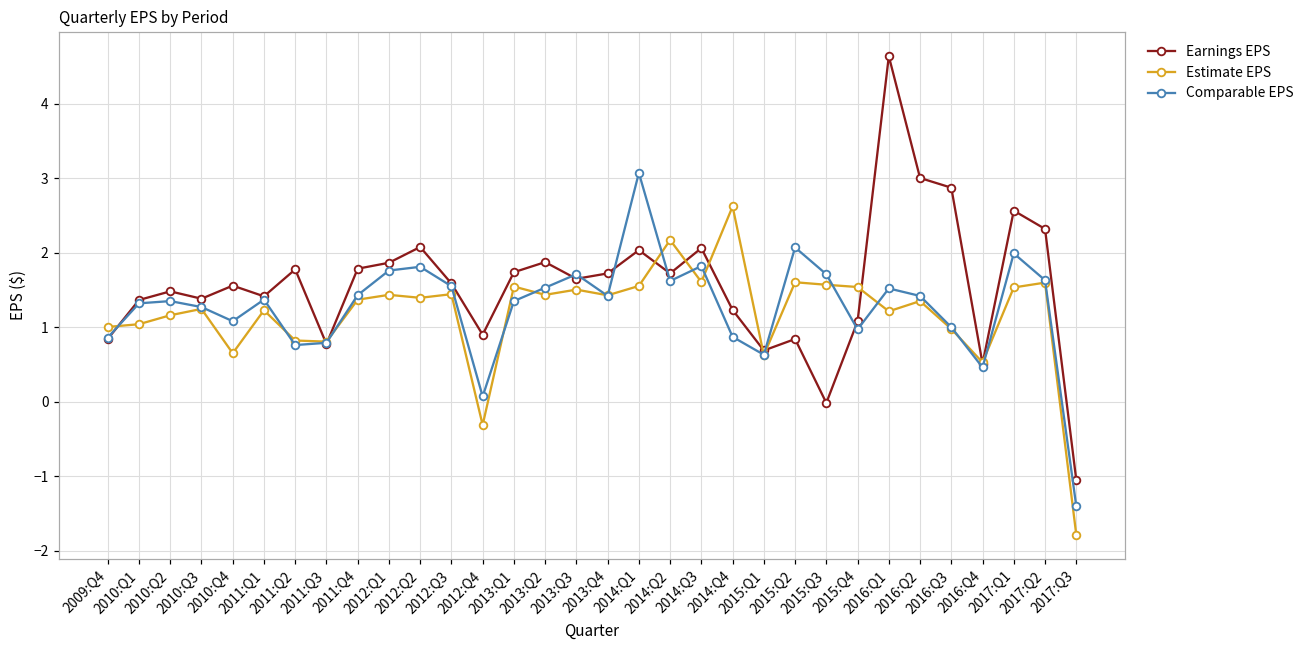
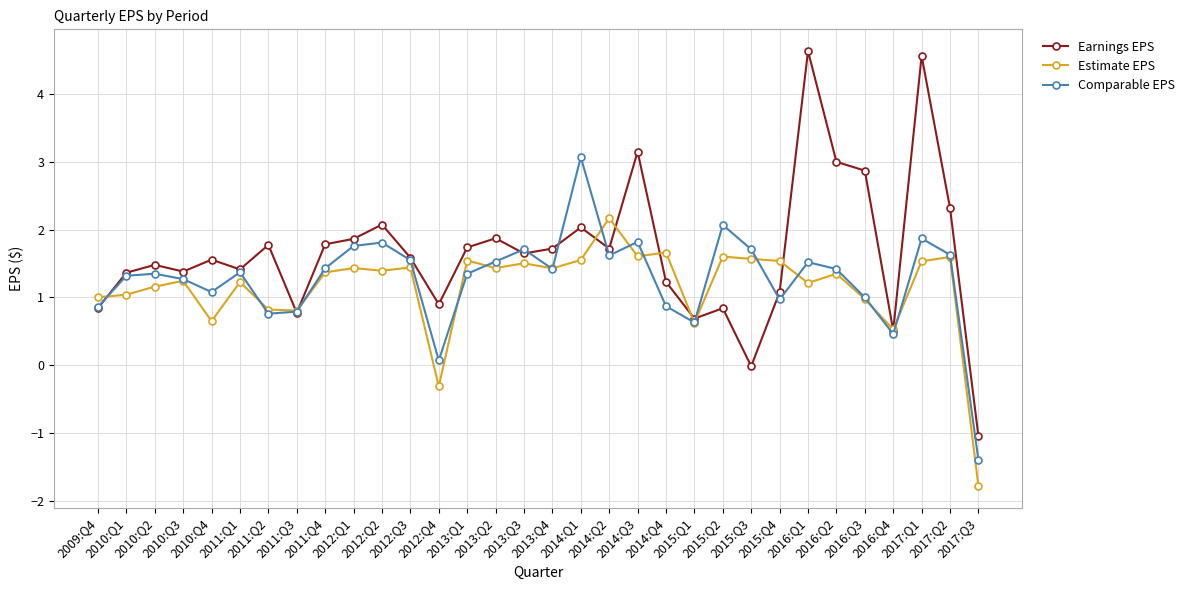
  {
    "Earnings EPS": {
      "2010:Q1": 1.4,
      "2010:Q2": 1.5,
      "2010:Q3": 1.4,
      "2010:Q4": 1.6,
      "2011:Q1": 1.4,
      "2011:Q2": 1.8,
      "2011:Q4": 1.8,
      "2012:Q1": 1.9,
      "2012:Q2": 2.1,
      "2012:Q4": 0.9,
      "2013:Q1": 1.7,
      "2013:Q2": 1.9,
      "2013:Q3": 1.6,
      "2013:Q4": 1.7,
      "2014:Q1": 2.0,
      "2014:Q2": 1.7,
-     "2014:Q3": 2.1,
+     "2014:Q3": 3.2,
      "2014:Q4": 1.2,
      "2015:Q1": 0.7,
      "2015:Q2": 0.8,
      "2015:Q3": 0.0,
      "2015:Q4": 1.1,
      "2016:Q1": 4.6,
      "2016:Q2": 3.0,
      "2016:Q3": 2.9,
-     "2017:Q1": 2.6,
+     "2017:Q1": 4.6,
      "2017:Q2": 2.3,
      "2017:Q3": -1.0
    },
    "Estimate EPS": {
      "2009:Q4": 1.0,
      "2010:Q1": 1.0,
      "2010:Q2": 1.2,
      "2010:Q4": 0.7,
      "2011:Q1": 1.2,
      "2011:Q2": 0.8,
      "2011:Q4": 1.4,
      "2012:Q1": 1.4,
      "2012:Q2": 1.4,
      "2012:Q3": 1.4,
      "2012:Q4": -0.3,
      "2013:Q1": 1.5,
      "2013:Q2": 1.4,
      "2013:Q3": 1.5,
      "2014:Q1": 1.6,
      "2014:Q2": 2.2,
      "2014:Q3": 1.6,
-     "2014:Q4": 2.6,
+     "2014:Q4": 1.7,
      "2015:Q2": 1.6,
      "2015:Q3": 1.6,
      "2015:Q4": 1.5,
      "2016:Q1": 1.2,
      "2016:Q2": 1.4,
      "2017:Q1": 1.5,
      "2017:Q3": -1.8
    },
    "Comparable EPS": {
      "2010:Q1": 1.3,
      "2010:Q2": 1.4,
      "2010:Q4": 1.1,
      "2011:Q1": 1.4,
      "2011:Q2": 0.8,
      "2011:Q4": 1.4,
      "2012:Q1": 1.8,
      "2012:Q2": 1.8,
      "2012:Q4": 0.1,
      "2013:Q1": 1.4,
      "2013:Q2": 1.5,
      "2013:Q3": 1.7,
      "2014:Q1": 3.1,
      "2014:Q2": 1.6,
      "2014:Q3": 1.8,
      "2014:Q4": 0.9,
      "2015:Q2": 2.1,
      "2015:Q3": 1.7,
      "2015:Q4": 1.0,
      "2016:Q1": 1.5,
      "2016:Q2": 1.4,
      "2016:Q4": 0.5,
-     "2017:Q1": 2.0,
+     "2017:Q1": 1.9,
      "2017:Q3": -1.4
    }
  }
